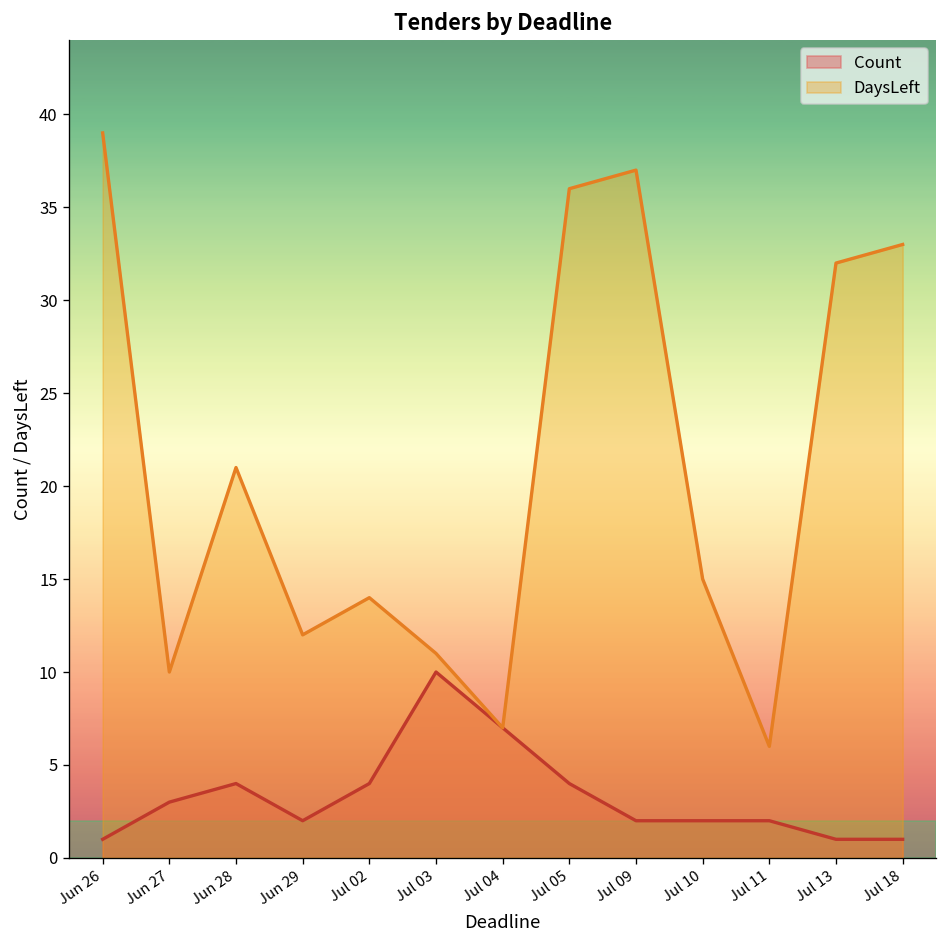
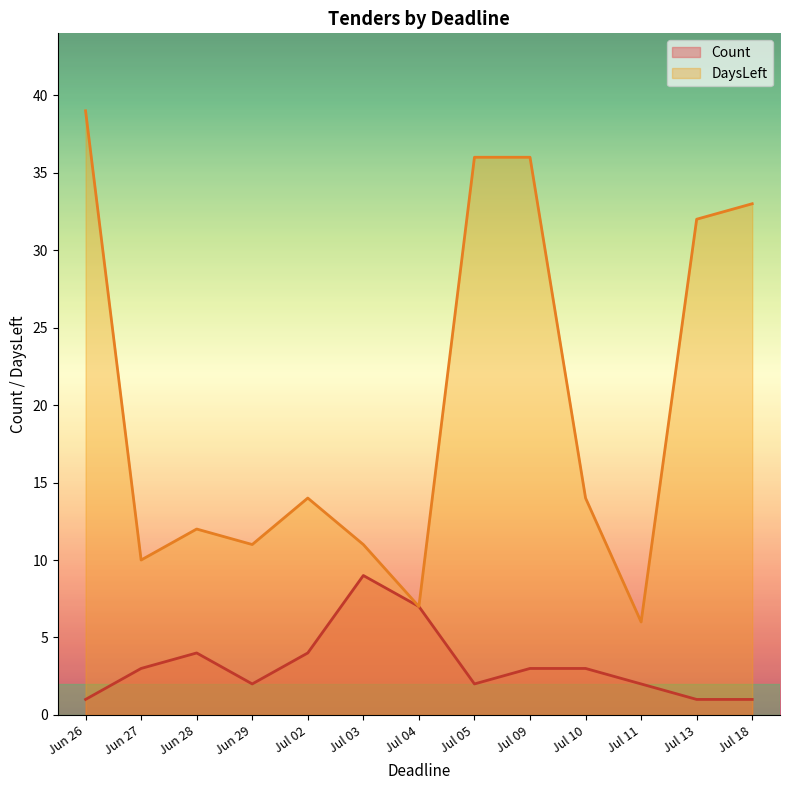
  {
    "Count": {
      "Jun 26": 1,
      "Jun 27": 3,
      "Jun 28": 4,
      "Jun 29": 2,
      "Jul 02": 4,
-     "Jul 03": 10,
-     "Jul 05": 4,
-     "Jul 09": 2,
-     "Jul 10": 2,
+     "Jul 03": 9,
+     "Jul 05": 2,
+     "Jul 09": 3,
+     "Jul 10": 3,
      "Jul 11": 2,
      "Jul 13": 1,
      "Jul 18": 1
    },
    "DaysLeft": {
      "Jun 26": 39,
      "Jun 27": 10,
-     "Jun 28": 21,
-     "Jun 29": 12,
+     "Jun 28": 12,
+     "Jun 29": 11,
      "Jul 02": 14,
      "Jul 03": 11,
      "Jul 05": 36,
-     "Jul 09": 37,
-     "Jul 10": 15,
+     "Jul 09": 36,
+     "Jul 10": 14,
      "Jul 11": 6,
      "Jul 13": 32,
      "Jul 18": 33
    }
  }
